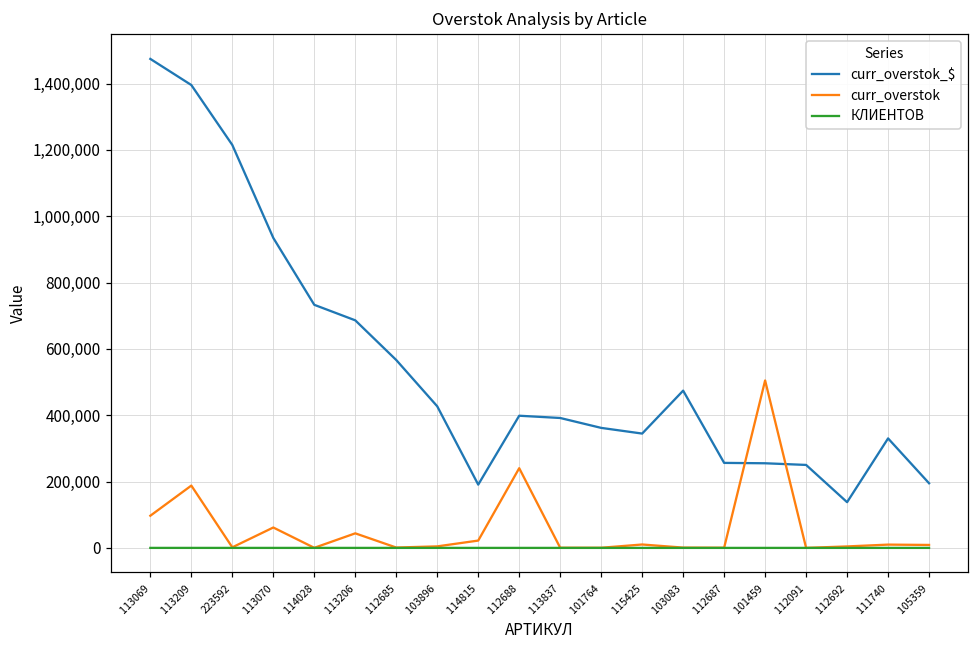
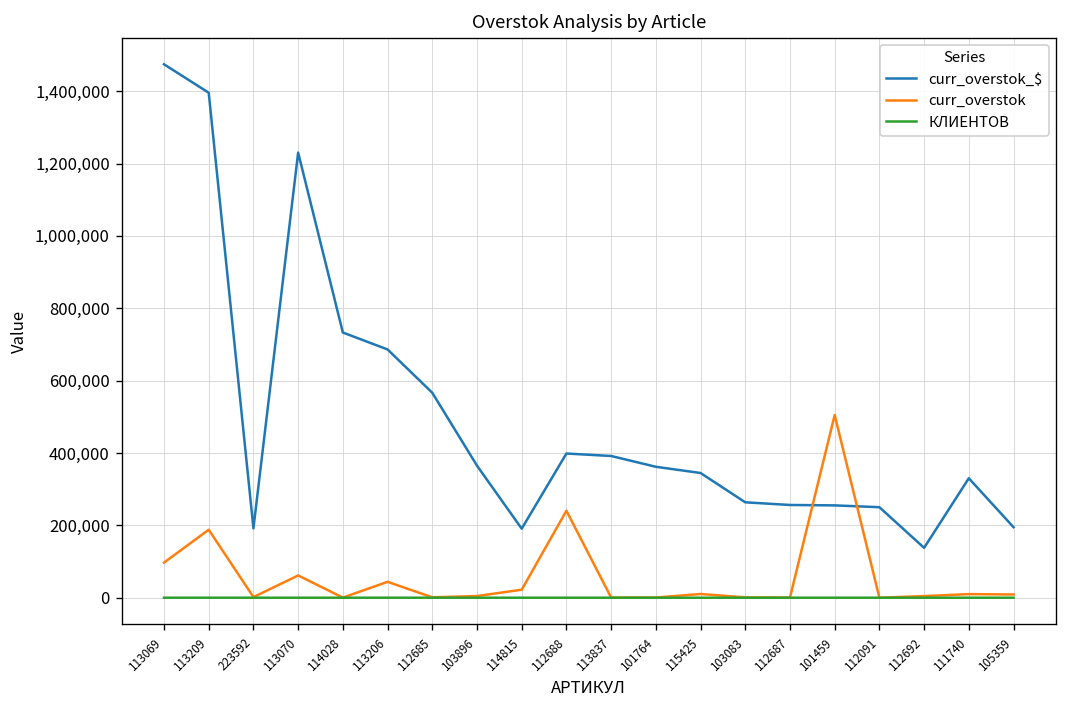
  {
    "curr_overstok_$": {
      "113069": "1,470,000",
      "113209": "1,400,000",
-     "223592": "1,210,000",
-     "113070": "930,000",
+     "223592": "190,000",
+     "113070": "1,230,000",
      "114028": "730,000",
      "113206": "690,000",
      "112685": "570,000",
-     "103896": "430,000",
+     "103896": "360,000",
      "114815": "190,000",
      "112688": "400,000",
      "113837": "390,000",
      "101764": "360,000",
      "115425": "340,000",
-     "103083": "470,000",
+     "103083": "260,000",
      "112687": "260,000",
      "101459": "260,000",
      "112091": "250,000",
      "112692": "140,000",
      "111740": "330,000",
      "105359": "190,000"
    },
    "curr_overstok": {
      "113069": "100,000",
      "113209": "190,000",
      "113070": "60,000",
      "113206": "40,000",
      "114815": "20,000",
      "112688": "240,000",
      "115425": "10,000",
      "101459": "500,000",
      "111740": "10,000",
      "105359": "10,000"
    },
    "КЛИЕНТОВ": {
      "113069": "0",
      "113209": "0",
      "113070": "0",
      "113206": "0",
      "114815": "0",
      "112688": "0",
      "115425": "0",
      "101459": "0",
      "111740": "0",
      "105359": "0"
    }
  }
